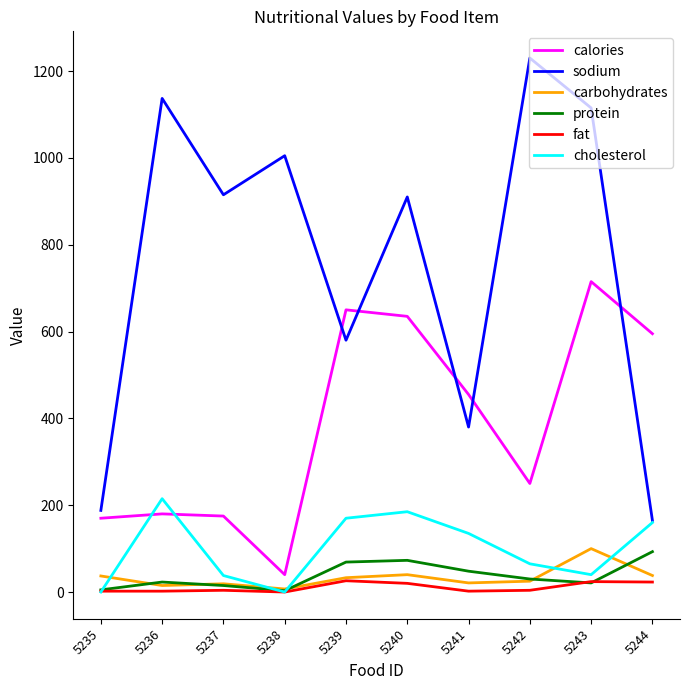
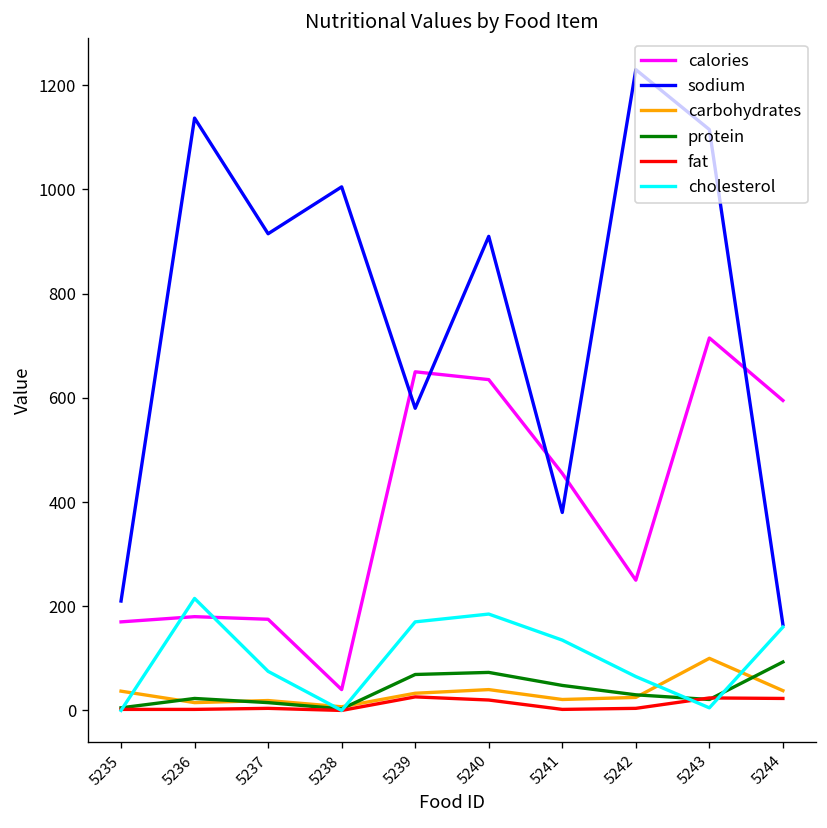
  {
    "calories": {
      "5235": 170,
      "5236": 180,
      "5237": 180,
      "5238": 40,
      "5239": 650,
      "5240": 640,
      "5241": 460,
      "5242": 250,
      "5243": 720,
      "5244": 600
    },
    "sodium": {
-     "5235": 190,
+     "5235": 210,
      "5236": 1140,
      "5237": 920,
      "5238": 1010,
      "5239": 580,
      "5240": 910,
      "5241": 380
    },
    "carbohydrates": {
      "5235": 40,
      "5236": 20,
      "5239": 30,
      "5240": 40,
      "5241": 20,
      "5243": 100,
      "5244": 40
    },
    "protein": {
      "5236": 20,
      "5239": 70,
      "5240": 70,
      "5241": 50,
      "5244": 90
    },
    "fat": {
      "5236": 0,
      "5237": 0,
      "5239": 30,
      "5240": 20,
      "5241": 0,
      "5242": 0,
      "5244": 20
    },
    "cholesterol": {
      "5236": 220,
-     "5237": 40,
+     "5237": 80,
      "5239": 170,
      "5240": 190,
      "5241": 140,
      "5242": 70,
-     "5243": 40
+     "5243": 10
    }
  }
